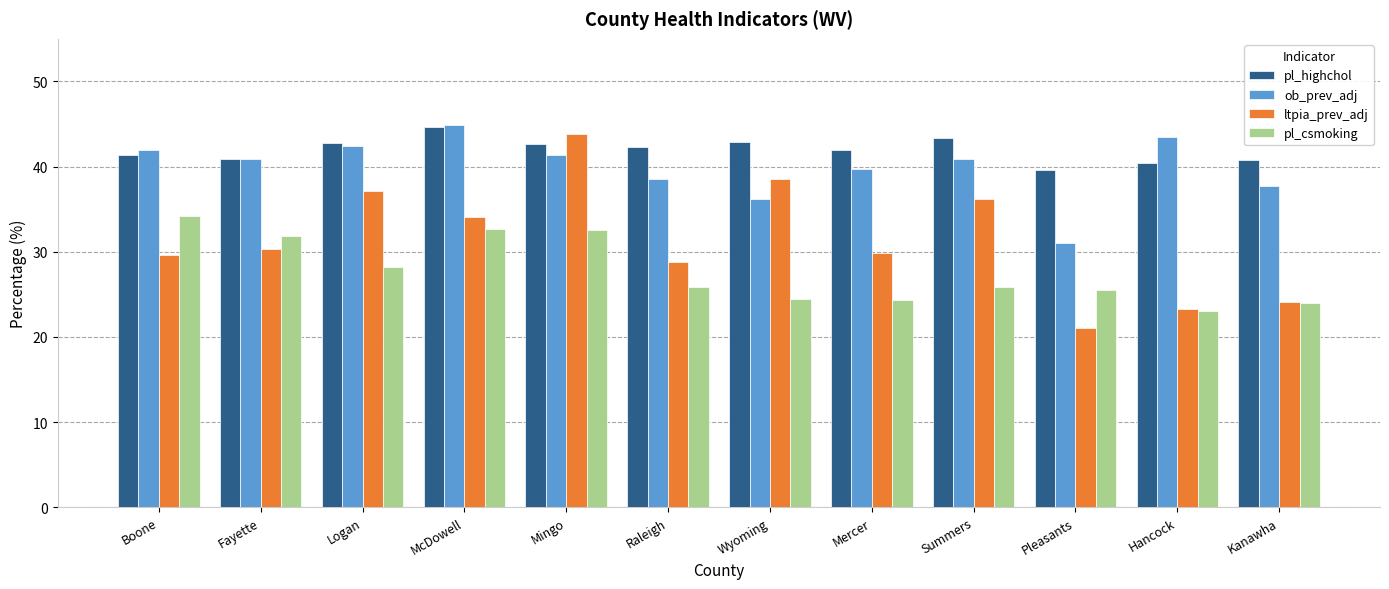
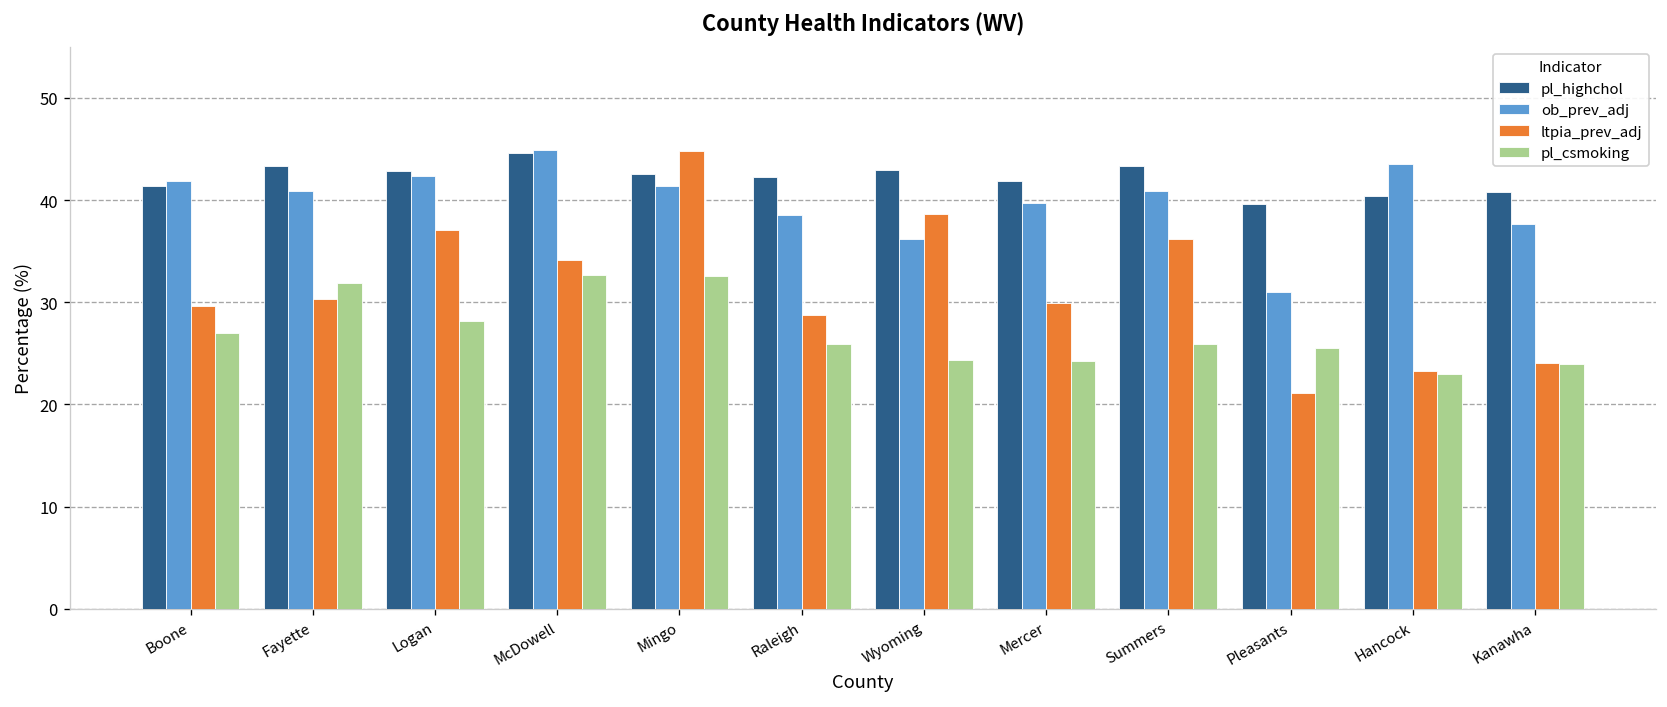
  {
    "pl_highchol": {
      "Boone": 41,
-     "Fayette": 41,
+     "Fayette": 43,
      "Logan": 43,
      "McDowell": 45,
      "Mingo": 43,
      "Raleigh": 42,
      "Wyoming": 43,
      "Mercer": 42,
      "Summers": 43,
      "Pleasants": 40,
      "Hancock": 40,
      "Kanawha": 41
    },
    "ob_prev_adj": {
      "Boone": 42,
      "Fayette": 41,
      "Logan": 42,
      "McDowell": 45,
      "Mingo": 41,
      "Raleigh": 39,
      "Wyoming": 36,
      "Mercer": 40,
      "Summers": 41,
      "Pleasants": 31,
      "Hancock": 44,
      "Kanawha": 38
    },
    "ltpia_prev_adj": {
      "Boone": 30,
      "Fayette": 30,
      "Logan": 37,
      "McDowell": 34,
-     "Mingo": 44,
+     "Mingo": 45,
      "Raleigh": 29,
      "Wyoming": 39,
      "Mercer": 30,
      "Summers": 36,
      "Pleasants": 21,
      "Hancock": 23,
      "Kanawha": 24
    },
    "pl_csmoking": {
-     "Boone": 34,
+     "Boone": 27,
      "Fayette": 32,
      "Logan": 28,
      "McDowell": 33,
      "Mingo": 33,
      "Raleigh": 26,
      "Wyoming": 24,
      "Mercer": 24,
      "Summers": 26,
      "Pleasants": 26,
      "Hancock": 23,
      "Kanawha": 24
    }
  }
